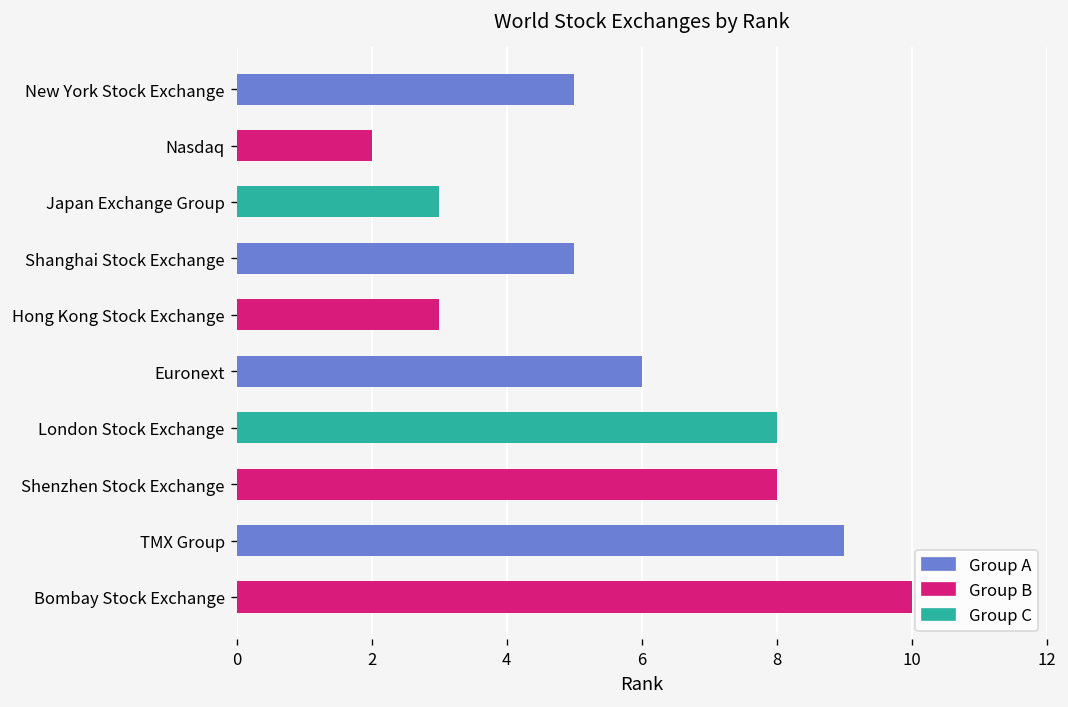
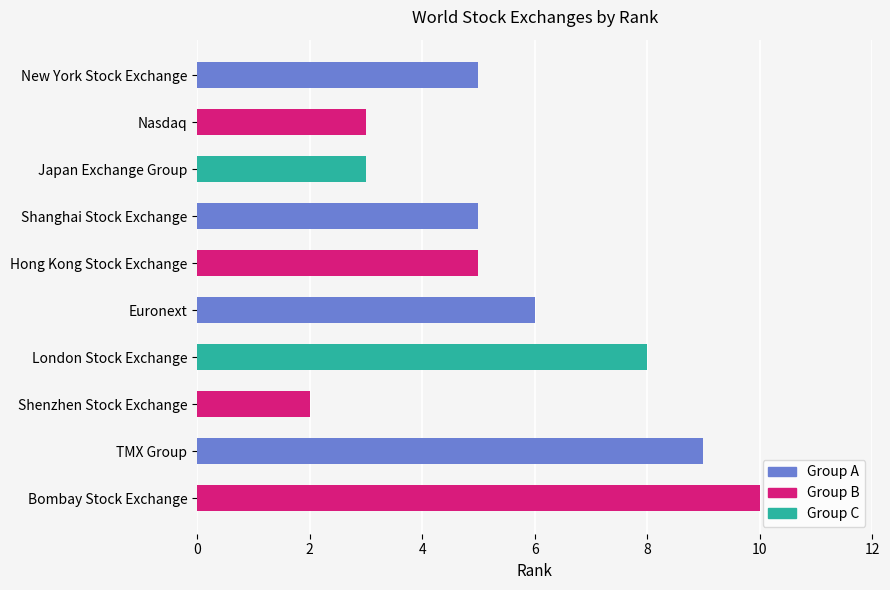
  {
    "New York Stock Exchange": 5,
-   "Nasdaq": 2,
+   "Nasdaq": 3,
    "Japan Exchange Group": 3,
    "Shanghai Stock Exchange": 5,
-   "Hong Kong Stock Exchange": 3,
+   "Hong Kong Stock Exchange": 5,
    "Euronext": 6,
    "London Stock Exchange": 8,
-   "Shenzhen Stock Exchange": 8,
+   "Shenzhen Stock Exchange": 2,
    "TMX Group": 9,
    "Bombay Stock Exchange": 10
  }
